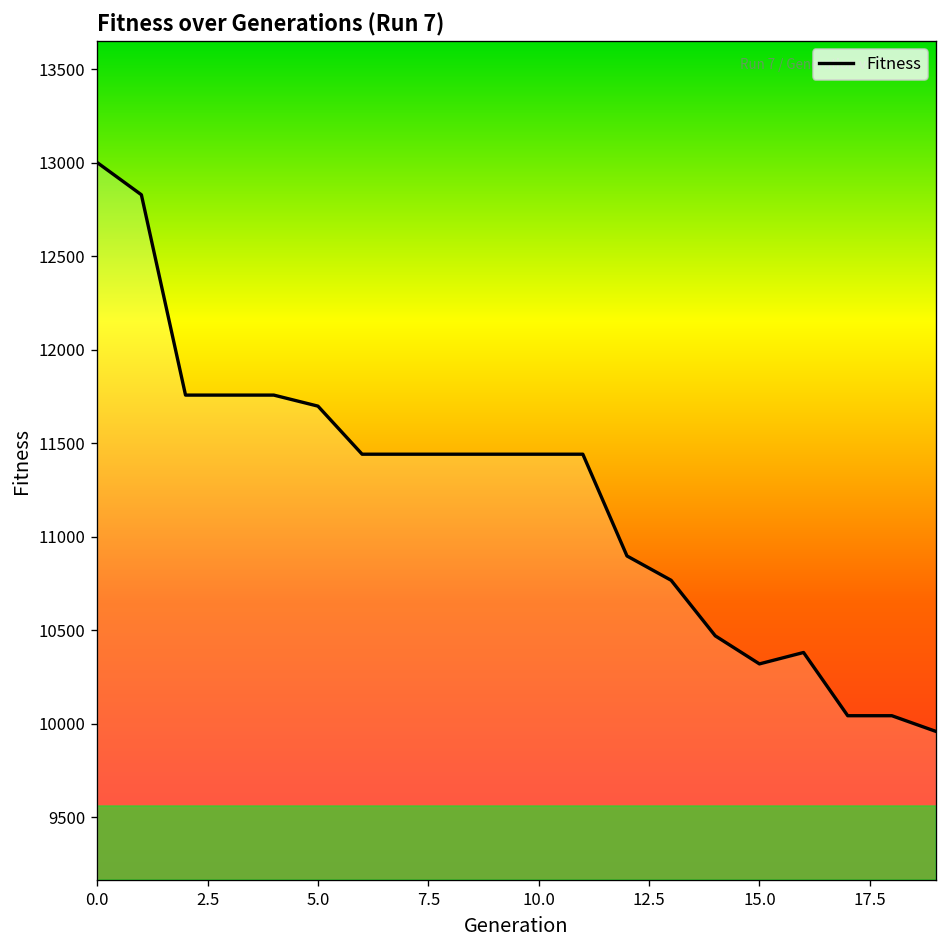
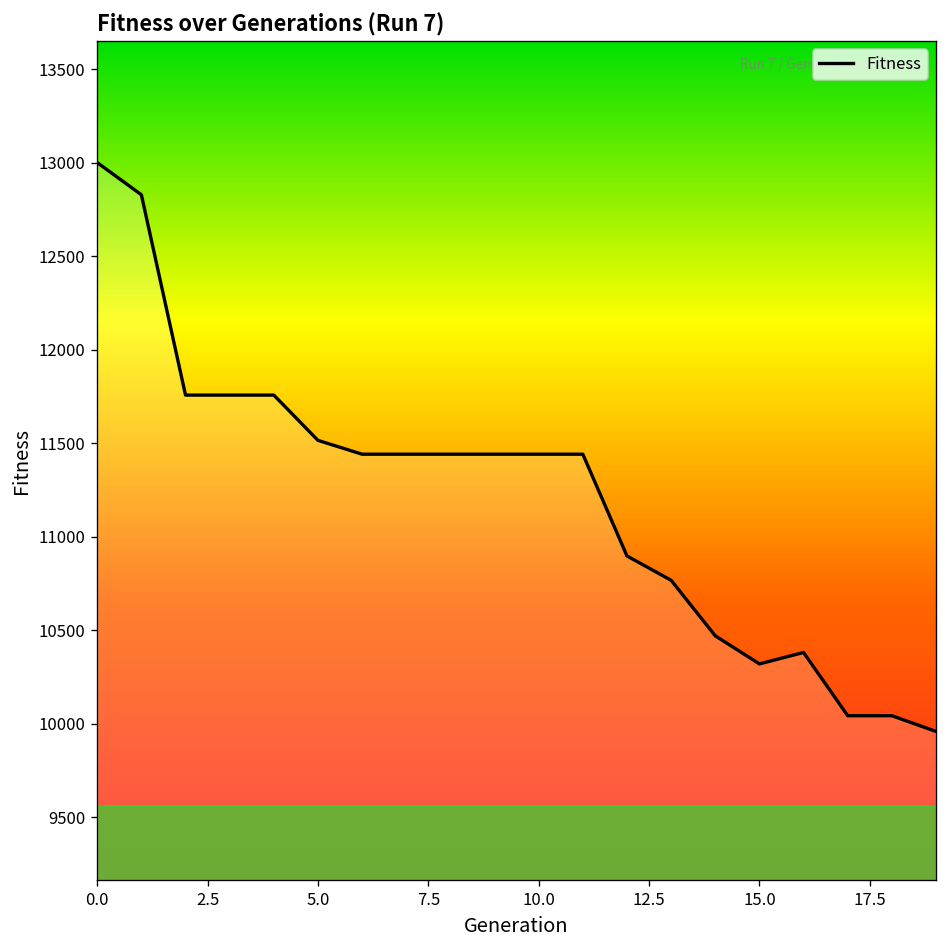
  {
    "0.0": 13000,
-   "5.0": 11700,
+   "5.0": 11520,
    "10.0": 11440,
    "15.0": 10320
  }
